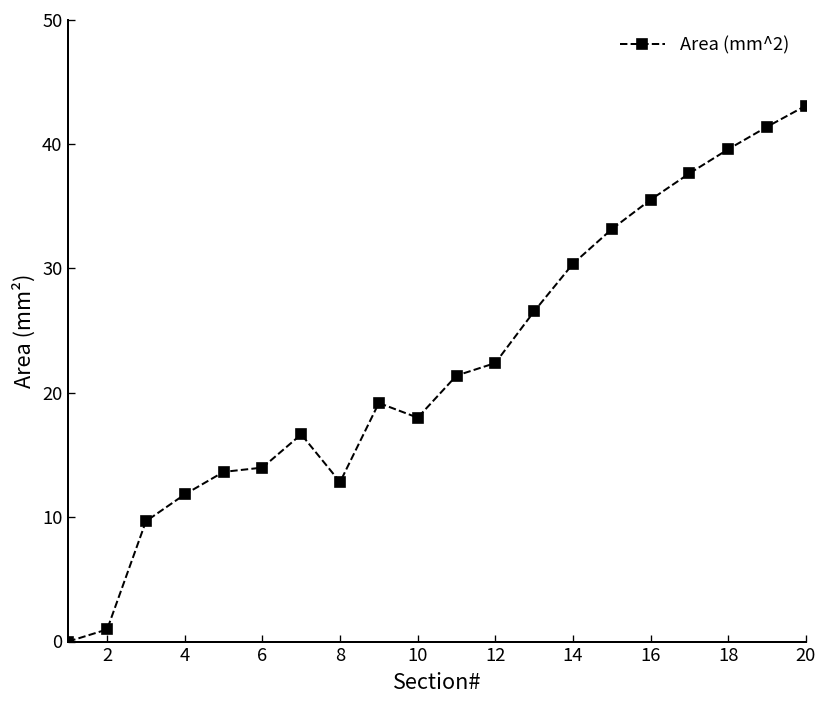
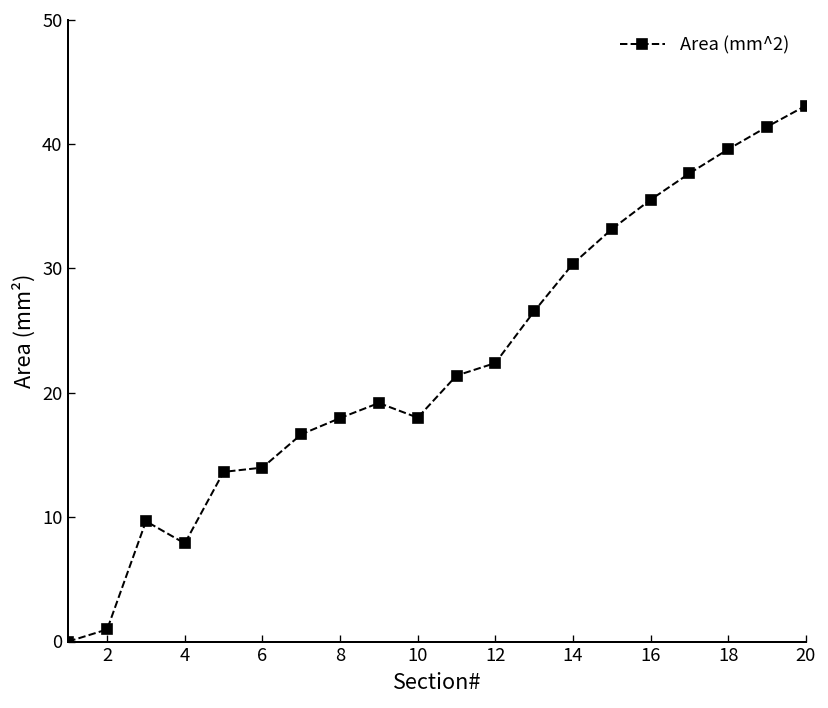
  {
    "2": 1.0,
-   "4": 11.8,
+   "4": 7.9,
    "6": 14.0,
-   "8": 12.8,
+   "8": 18.0,
    "10": 18.0,
    "12": 22.4,
    "14": 30.4,
    "16": 35.5,
    "18": 39.6,
    "20": 43.1
  }
